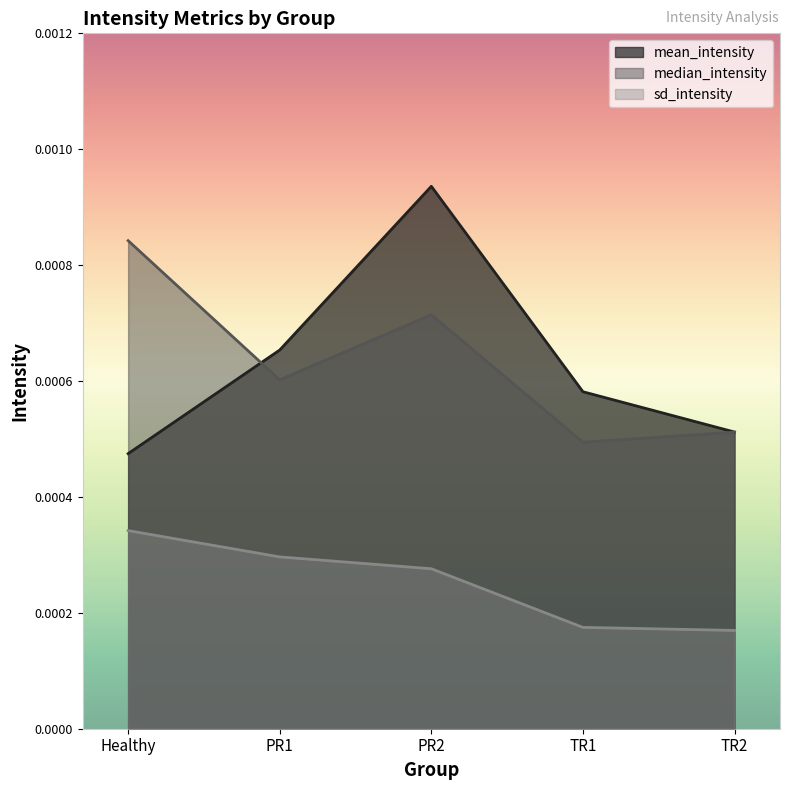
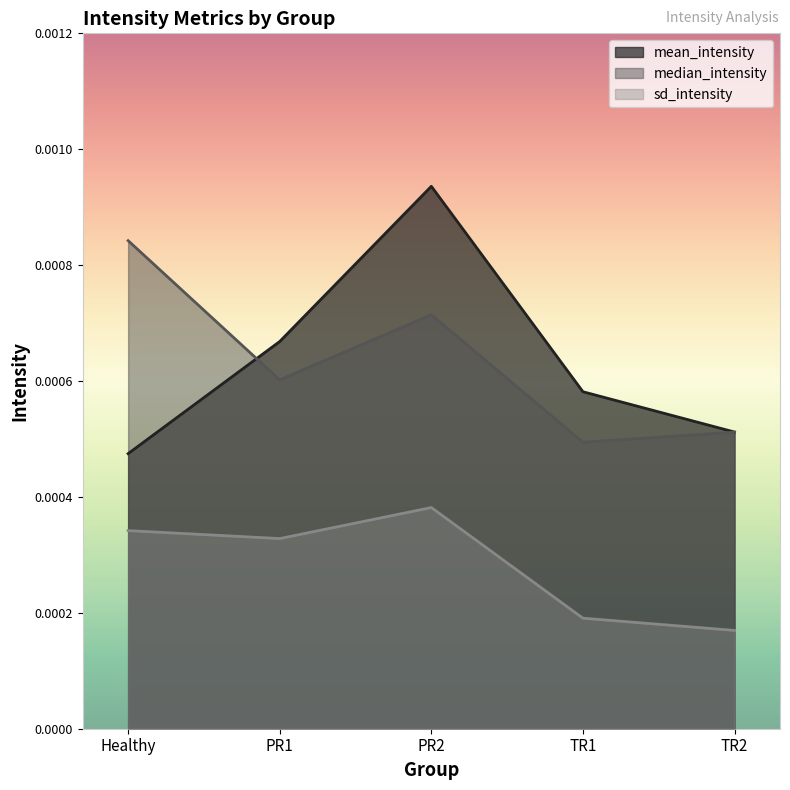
  {
    "mean_intensity": {
      "Healthy": 0.00047,
-     "PR1": 0.00065,
+     "PR1": 0.00067,
      "PR2": 0.00094,
      "TR1": 0.00058
    },
    "median_intensity": {
      "Healthy": 0.00084,
      "PR1": 0.00060,
      "PR2": 0.00071,
      "TR1": 0.00049
    },
    "sd_intensity": {
      "Healthy": 0.00034,
-     "PR1": 0.00030,
-     "PR2": 0.00028,
-     "TR1": 0.00017,
+     "PR1": 0.00033,
+     "PR2": 0.00038,
+     "TR1": 0.00019,
      "TR2": 0.00017
    }
  }
